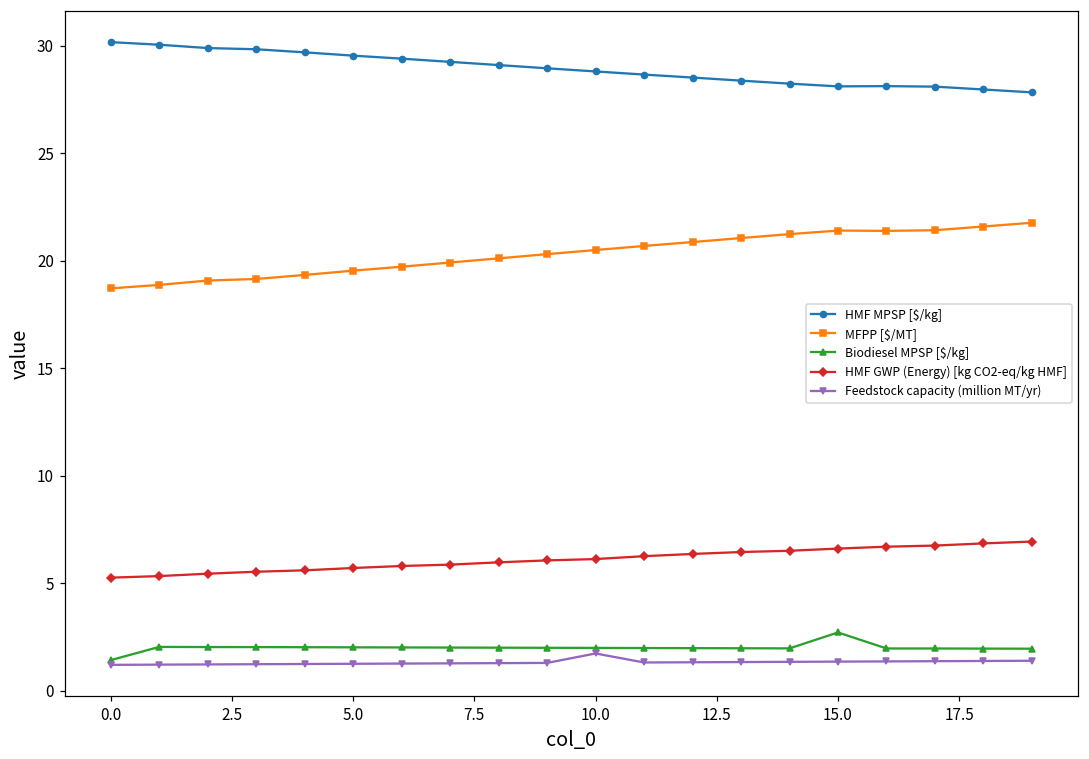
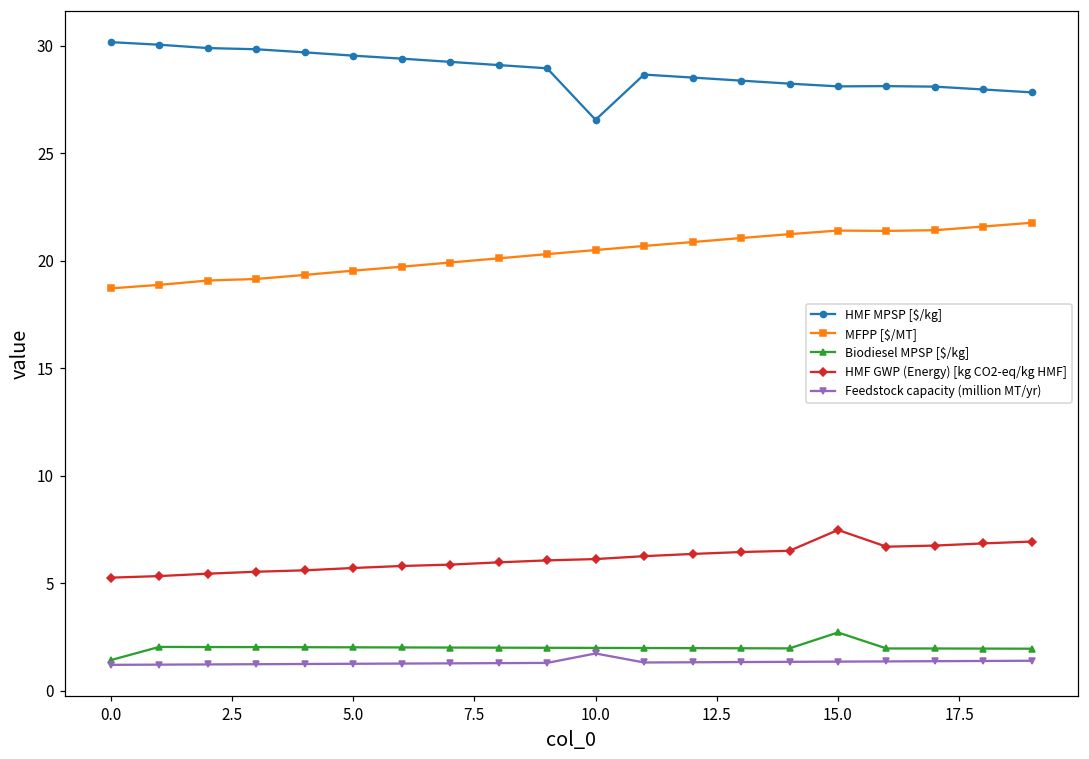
  {
    "HMF MPSP [$/kg]": {
      "0.0": 30.2,
      "5.0": 29.5,
-     "10.0": 28.8,
+     "10.0": 26.5,
      "15.0": 28.1
    },
    "MFPP [$/MT]": {
      "0.0": 18.7,
      "5.0": 19.5,
      "10.0": 20.5,
      "15.0": 21.4
    },
    "Biodiesel MPSP [$/kg]": {
      "0.0": 1.4,
      "5.0": 2.0,
      "10.0": 2.0,
      "15.0": 2.7
    },
    "HMF GWP (Energy) [kg CO2-eq/kg HMF]": {
      "0.0": 5.3,
      "5.0": 5.7,
      "10.0": 6.1,
-     "15.0": 6.6
+     "15.0": 7.5
    },
    "Feedstock capacity (million MT/yr)": {
      "0.0": 1.2,
      "5.0": 1.3,
      "10.0": 1.7,
      "15.0": 1.4
    }
  }
